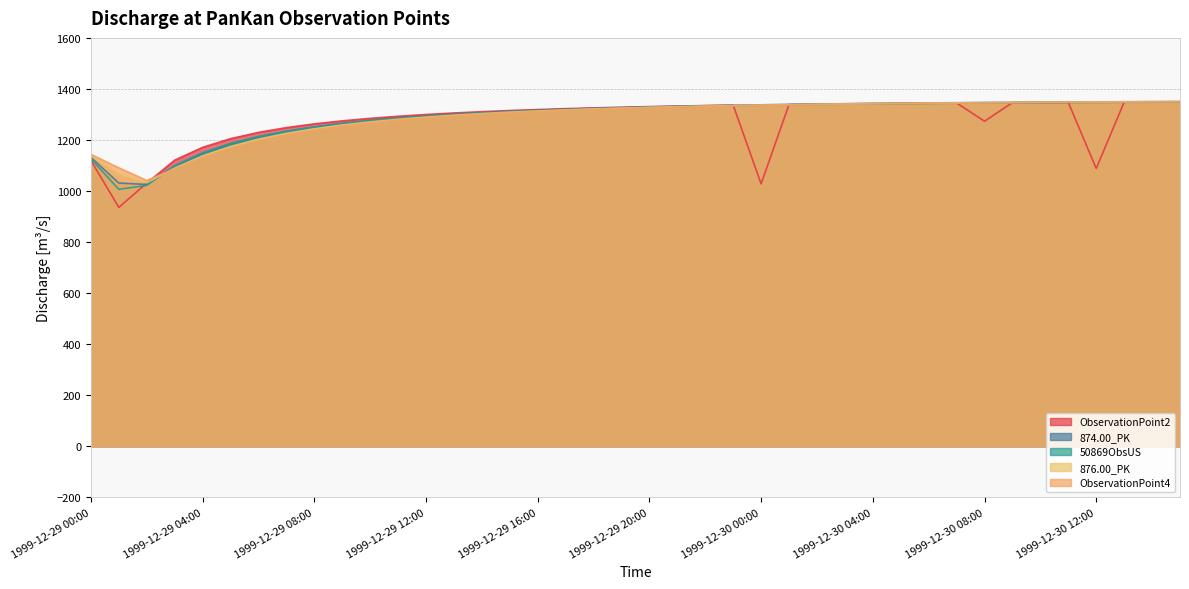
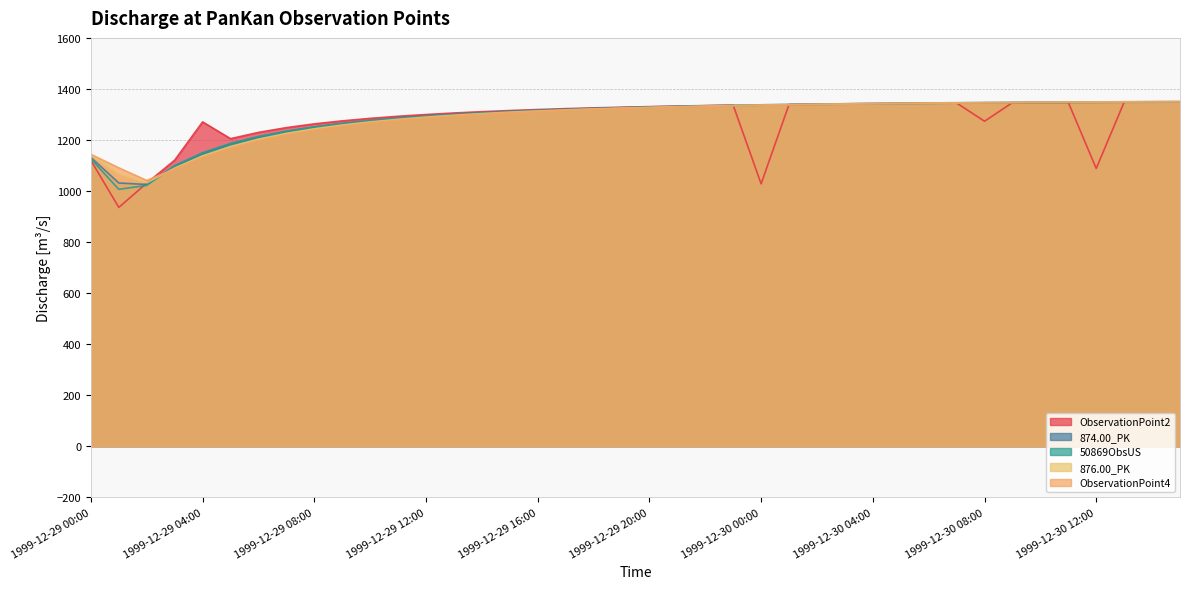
  {
    "ObservationPoint2": {
-     "1999-12-29 04:00": 1170,
+     "1999-12-29 04:00": 1270,
      "1999-12-29 08:00": 1260,
      "1999-12-30 00:00": 1030,
      "1999-12-30 08:00": 1270,
      "1999-12-30 12:00": 1090
    }
  }
